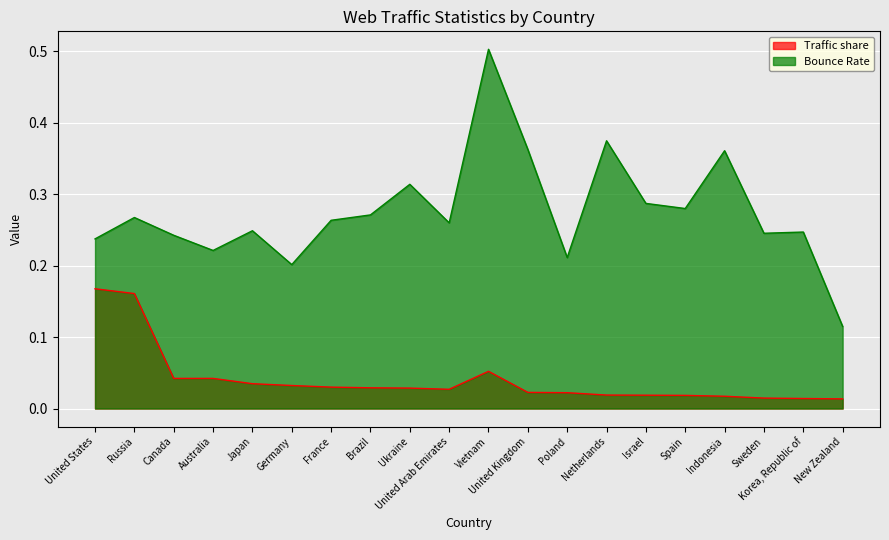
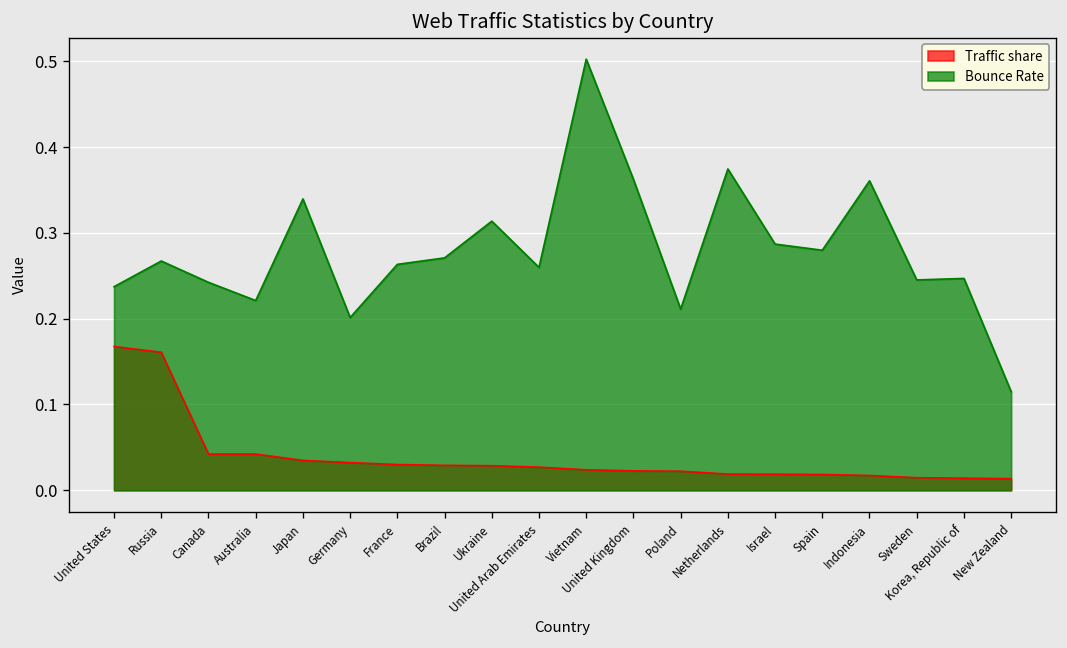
  {
    "Traffic share": {
      "United States": 0.17,
      "Russia": 0.16,
      "Canada": 0.04,
      "Australia": 0.04,
      "Japan": 0.03,
      "Germany": 0.03,
      "France": 0.03,
      "Brazil": 0.03,
      "Ukraine": 0.03,
      "United Arab Emirates": 0.03,
-     "Vietnam": 0.05,
+     "Vietnam": 0.02,
      "United Kingdom": 0.02,
      "Poland": 0.02,
      "Netherlands": 0.02,
      "Israel": 0.02,
      "Spain": 0.02,
      "Indonesia": 0.02,
      "Sweden": 0.01,
      "Korea, Republic of": 0.01,
      "New Zealand": 0.01
    },
    "Bounce Rate": {
      "United States": 0.24,
      "Russia": 0.27,
      "Canada": 0.24,
      "Australia": 0.22,
-     "Japan": 0.25,
+     "Japan": 0.34,
      "Germany": 0.20,
      "France": 0.26,
      "Brazil": 0.27,
      "Ukraine": 0.31,
      "United Arab Emirates": 0.26,
      "Vietnam": 0.50,
      "United Kingdom": 0.36,
      "Poland": 0.21,
      "Netherlands": 0.37,
      "Israel": 0.29,
      "Spain": 0.28,
      "Indonesia": 0.36,
      "Sweden": 0.25,
      "Korea, Republic of": 0.25,
      "New Zealand": 0.11
    }
  }
